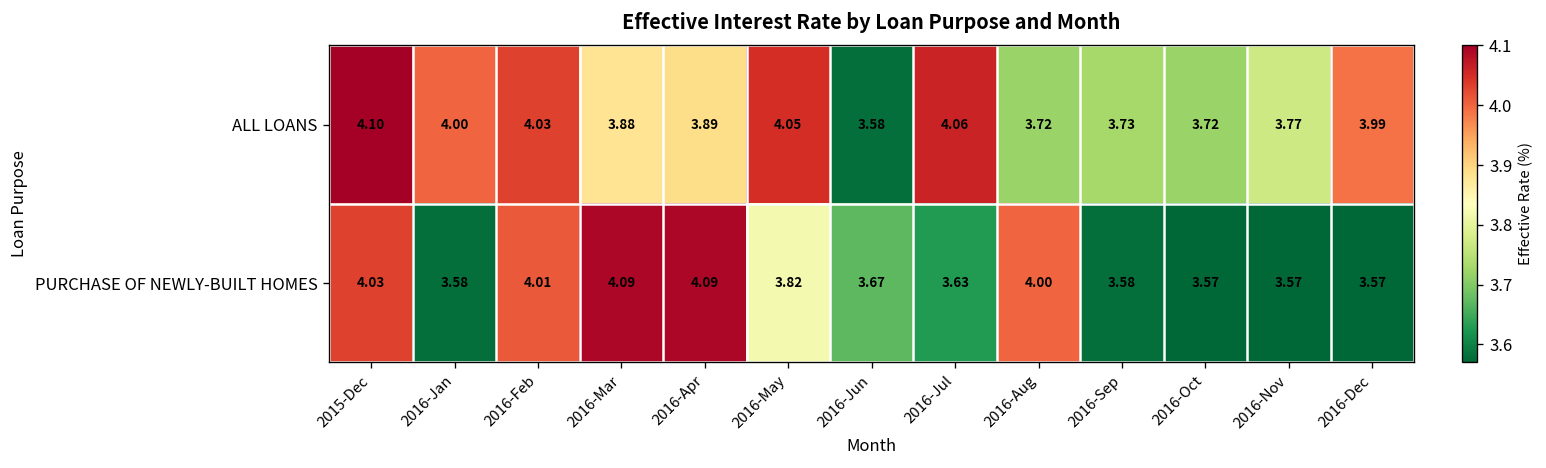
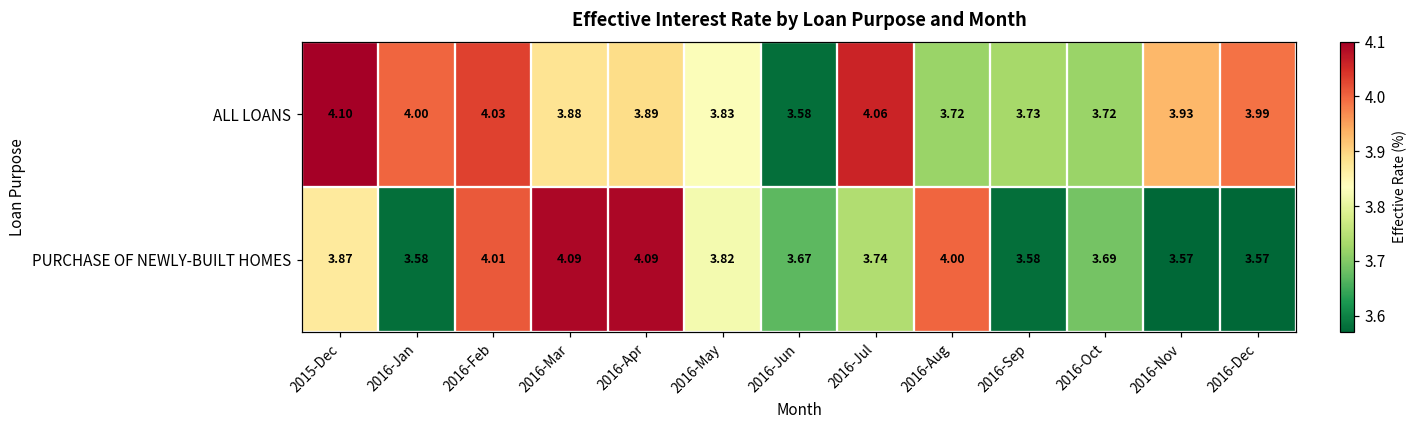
  {
    "ALL LOANS": {
      "2015-Dec": 4.10,
      "2016-Jan": 4.00,
      "2016-Feb": 4.03,
      "2016-Mar": 3.88,
      "2016-Apr": 3.89,
-     "2016-May": 4.05,
+     "2016-May": 3.83,
      "2016-Jun": 3.58,
      "2016-Jul": 4.06,
      "2016-Aug": 3.72,
      "2016-Sep": 3.73,
      "2016-Oct": 3.72,
-     "2016-Nov": 3.77,
+     "2016-Nov": 3.93,
      "2016-Dec": 3.99
    },
    "PURCHASE OF NEWLY-BUILT HOMES": {
-     "2015-Dec": 4.03,
+     "2015-Dec": 3.87,
      "2016-Jan": 3.58,
      "2016-Feb": 4.01,
      "2016-Mar": 4.09,
      "2016-Apr": 4.09,
      "2016-May": 3.82,
      "2016-Jun": 3.67,
-     "2016-Jul": 3.63,
+     "2016-Jul": 3.74,
      "2016-Aug": 4.00,
      "2016-Sep": 3.58,
-     "2016-Oct": 3.57,
+     "2016-Oct": 3.69,
      "2016-Nov": 3.57,
      "2016-Dec": 3.57
    }
  }
